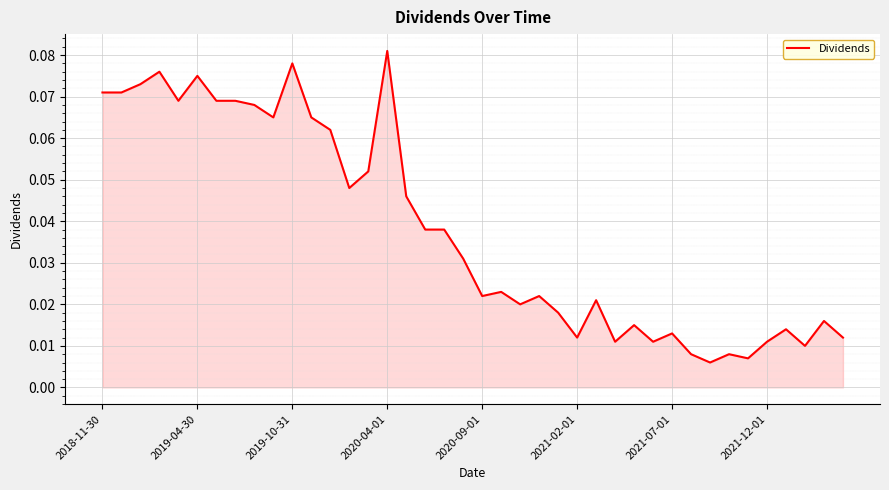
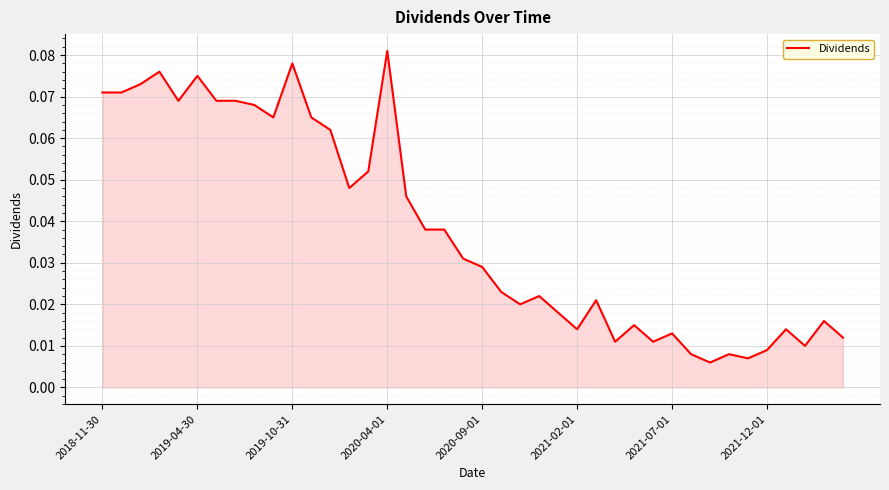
  {
    "2018-11-30": 0.071,
    "2019-04-30": 0.075,
    "2019-10-31": 0.078,
    "2020-04-01": 0.081,
-   "2020-09-01": 0.022,
-   "2021-02-01": 0.012,
+   "2020-09-01": 0.029,
+   "2021-02-01": 0.014,
    "2021-07-01": 0.013,
-   "2021-12-01": 0.011
+   "2021-12-01": 0.009
  }
